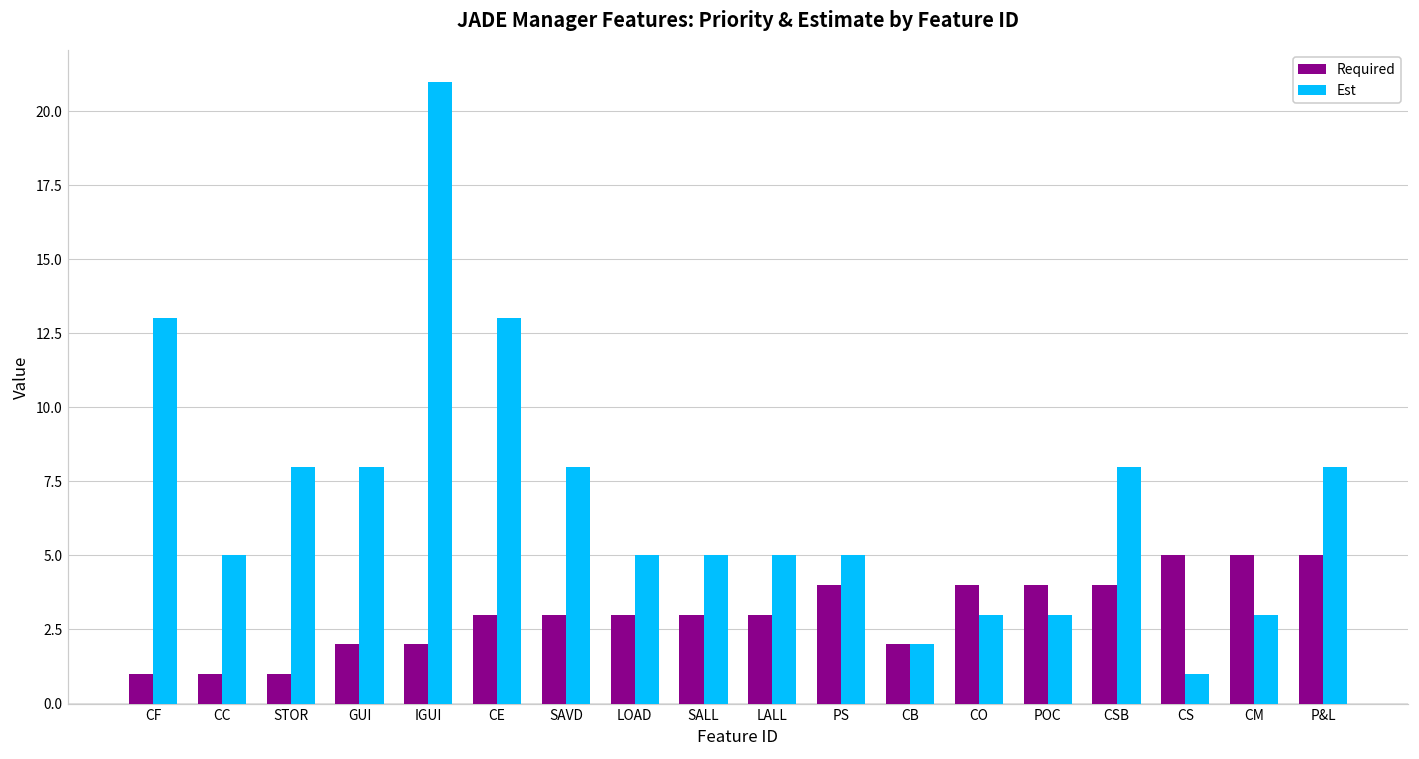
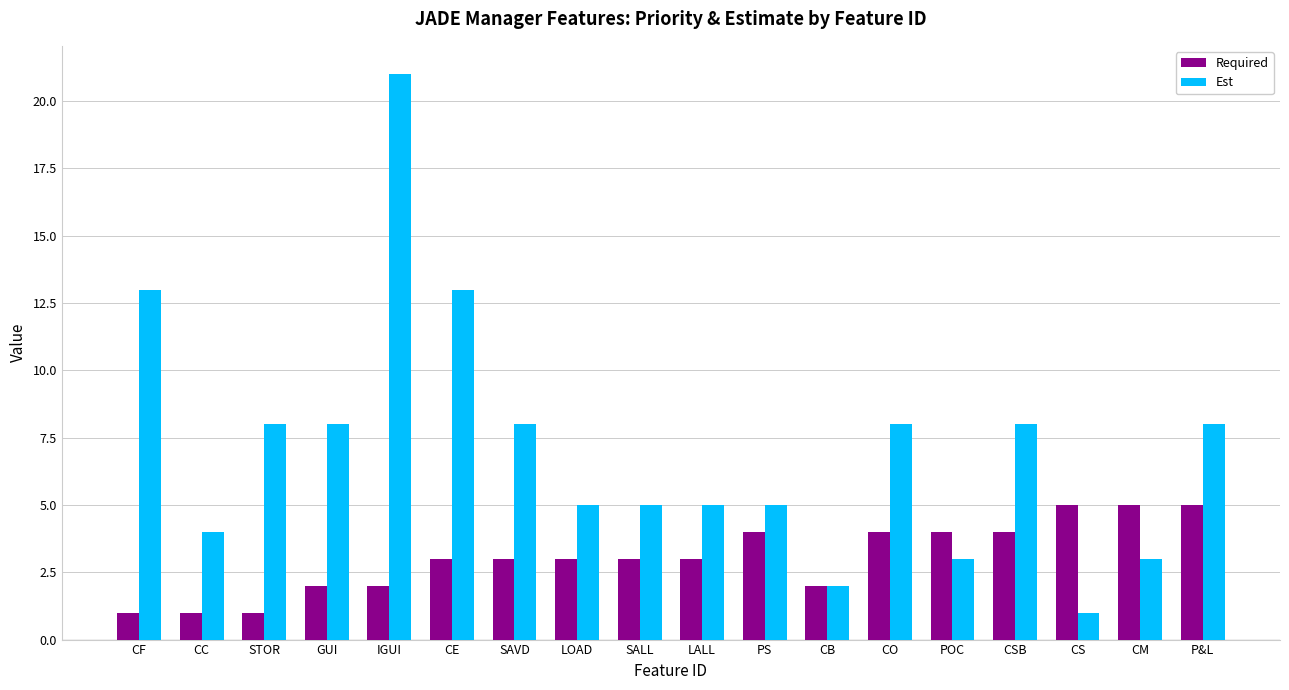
  {
    "Required": {
      "CF": 1,
      "CC": 1,
      "STOR": 1,
      "GUI": 2,
      "IGUI": 2,
      "CE": 3,
      "SAVD": 3,
      "LOAD": 3,
      "SALL": 3,
      "LALL": 3,
      "PS": 4,
      "CB": 2,
      "CO": 4,
      "POC": 4,
      "CSB": 4,
      "CS": 5,
      "CM": 5,
      "P&L": 5
    },
    "Est": {
      "CF": 13,
-     "CC": 5,
+     "CC": 4,
      "STOR": 8,
      "GUI": 8,
      "IGUI": 21,
      "CE": 13,
      "SAVD": 8,
      "LOAD": 5,
      "SALL": 5,
      "LALL": 5,
      "PS": 5,
      "CB": 2,
-     "CO": 3,
+     "CO": 8,
      "POC": 3,
      "CSB": 8,
      "CS": 1,
      "CM": 3,
      "P&L": 8
    }
  }
